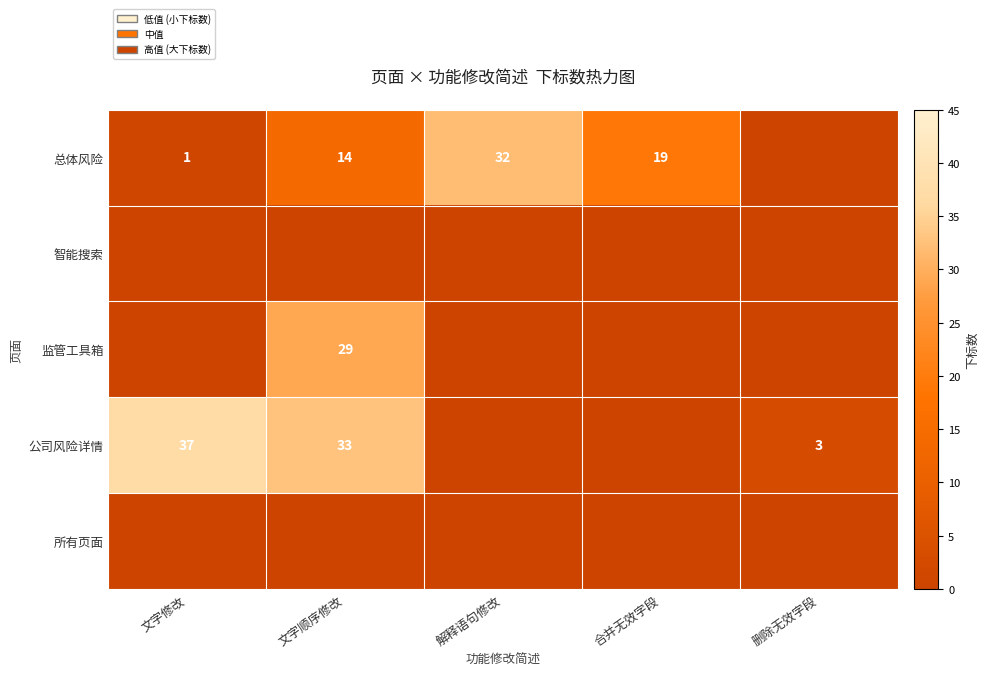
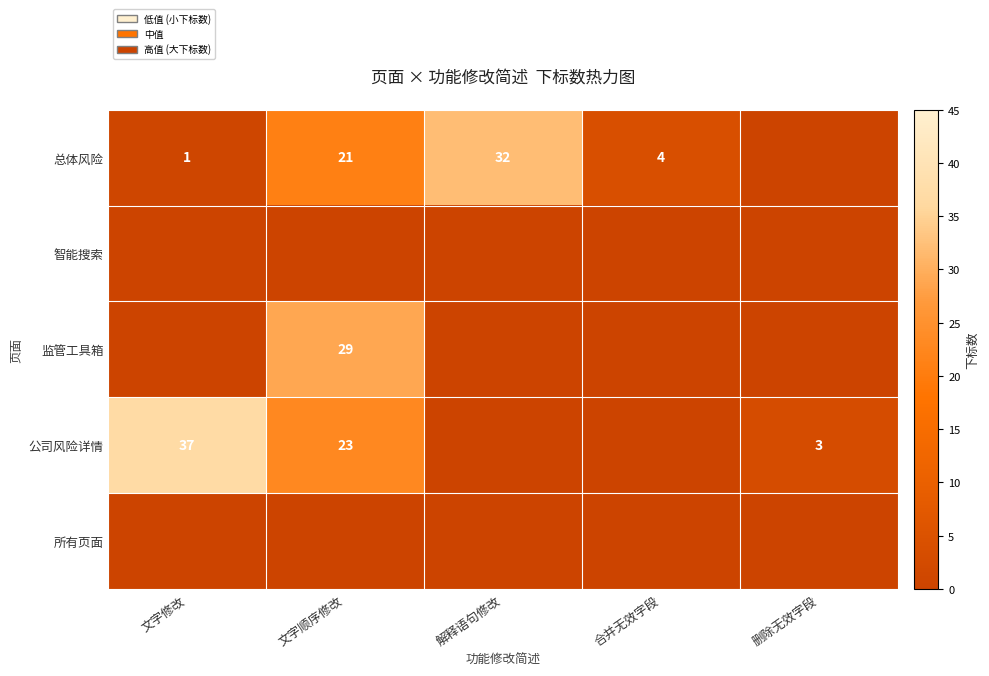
  {
    "总体风险": {
      "文字修改": 1,
-     "文字顺序修改": 14,
+     "文字顺序修改": 21,
      "解释语句修改": 32,
-     "合并无效字段": 19
+     "合并无效字段": 4
    },
    "监管工具箱": {
      "文字顺序修改": 29
    },
    "公司风险详情": {
      "文字修改": 37,
-     "文字顺序修改": 33,
+     "文字顺序修改": 23,
      "删除无效字段": 3
    }
  }
